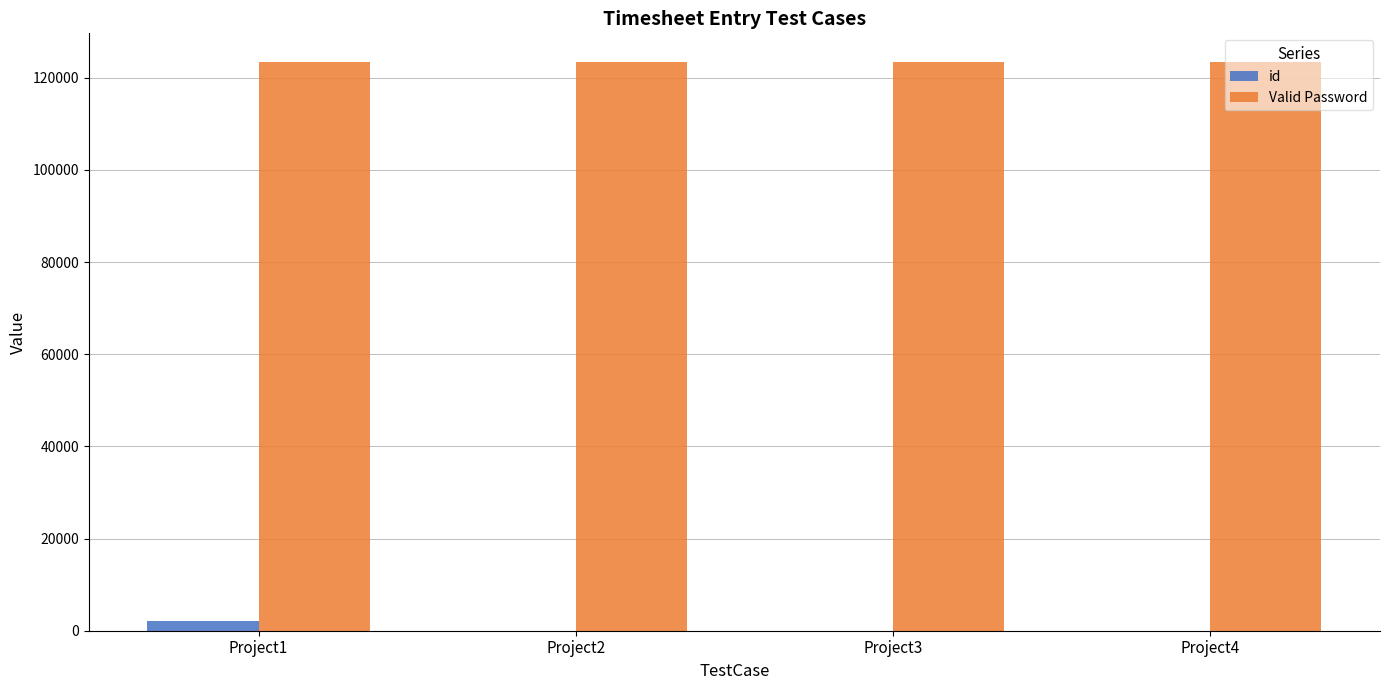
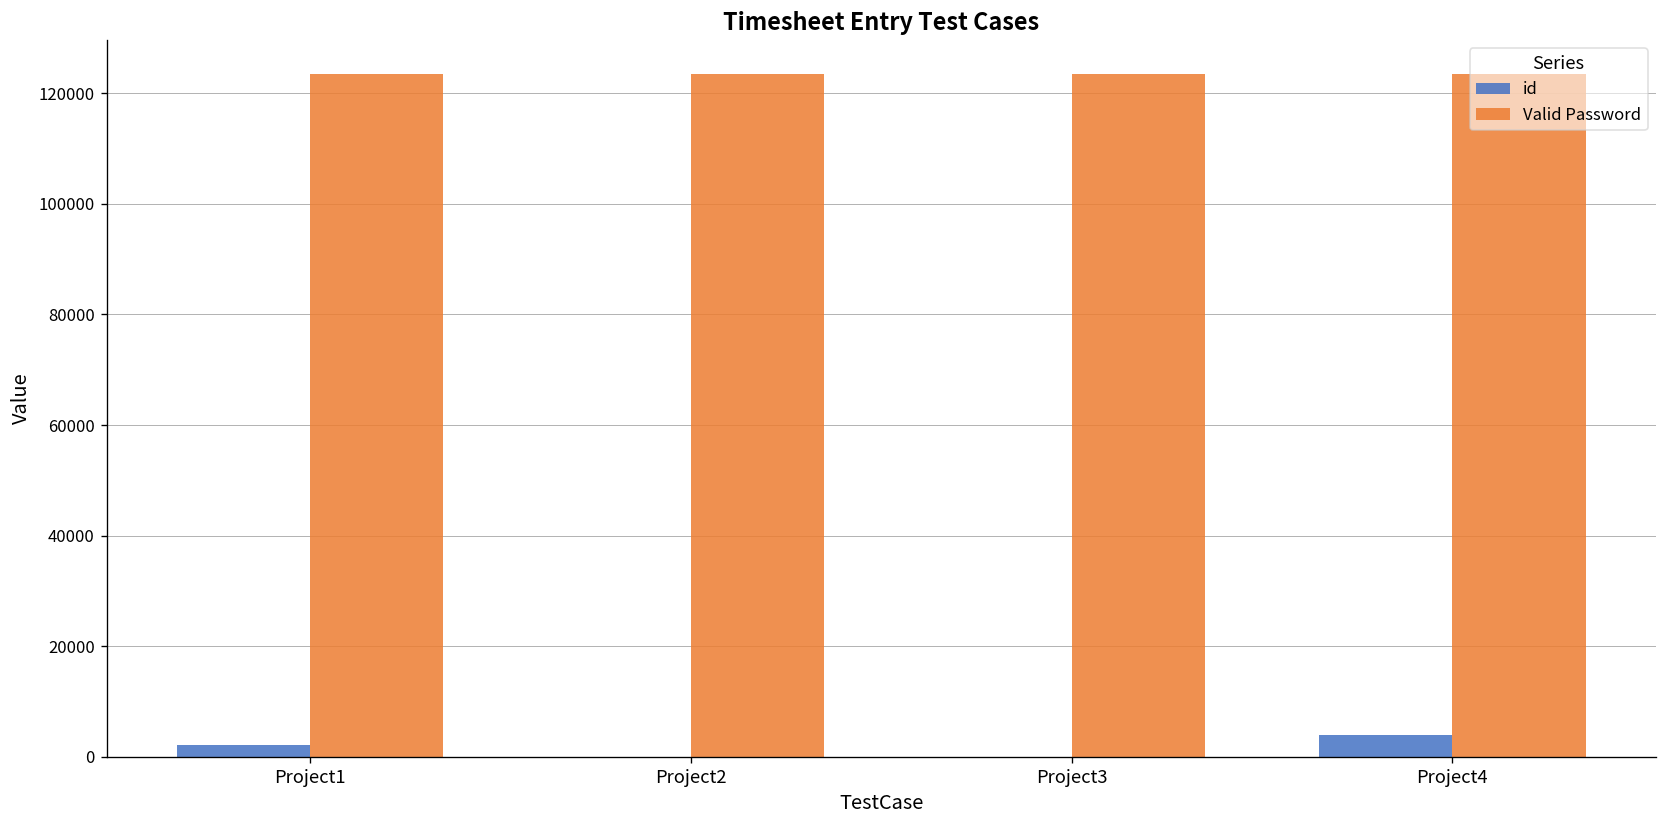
  {
    "id": {
      "Project1": 2000,
-     "Project4": 0
+     "Project4": 4000
    },
    "Valid Password": {
      "Project1": 123000,
      "Project2": 123000,
      "Project3": 123000
    }
  }
